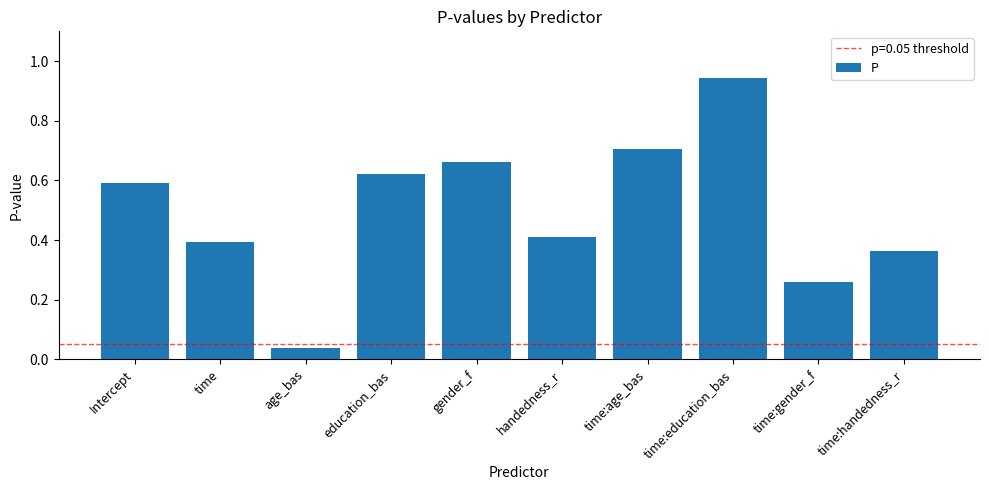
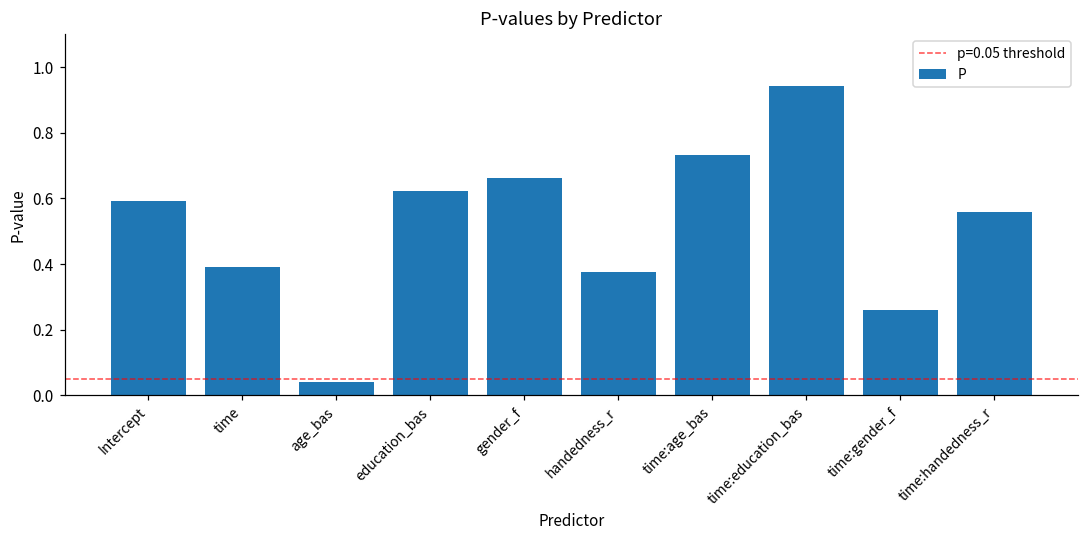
  {
    "Intercept": 0.59,
    "time": 0.39,
    "age_bas": 0.04,
    "education_bas": 0.62,
    "gender_f": 0.66,
-   "handedness_r": 0.41,
-   "time:age_bas": 0.70,
+   "handedness_r": 0.38,
+   "time:age_bas": 0.73,
    "time:education_bas": 0.94,
    "time:gender_f": 0.26,
-   "time:handedness_r": 0.36
+   "time:handedness_r": 0.56
  }
